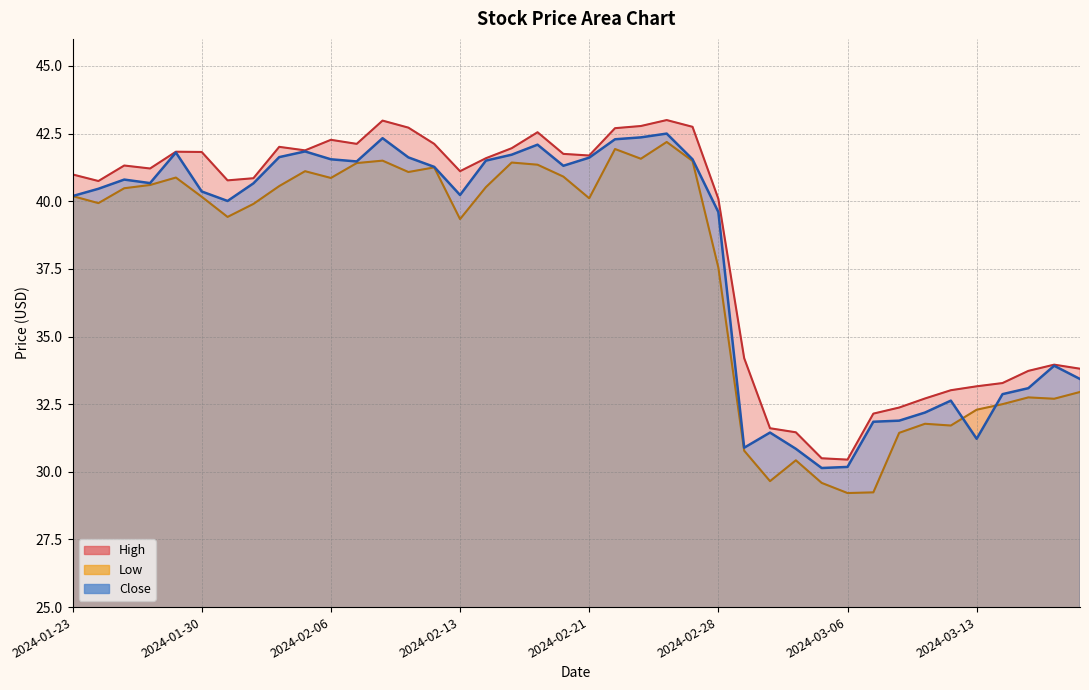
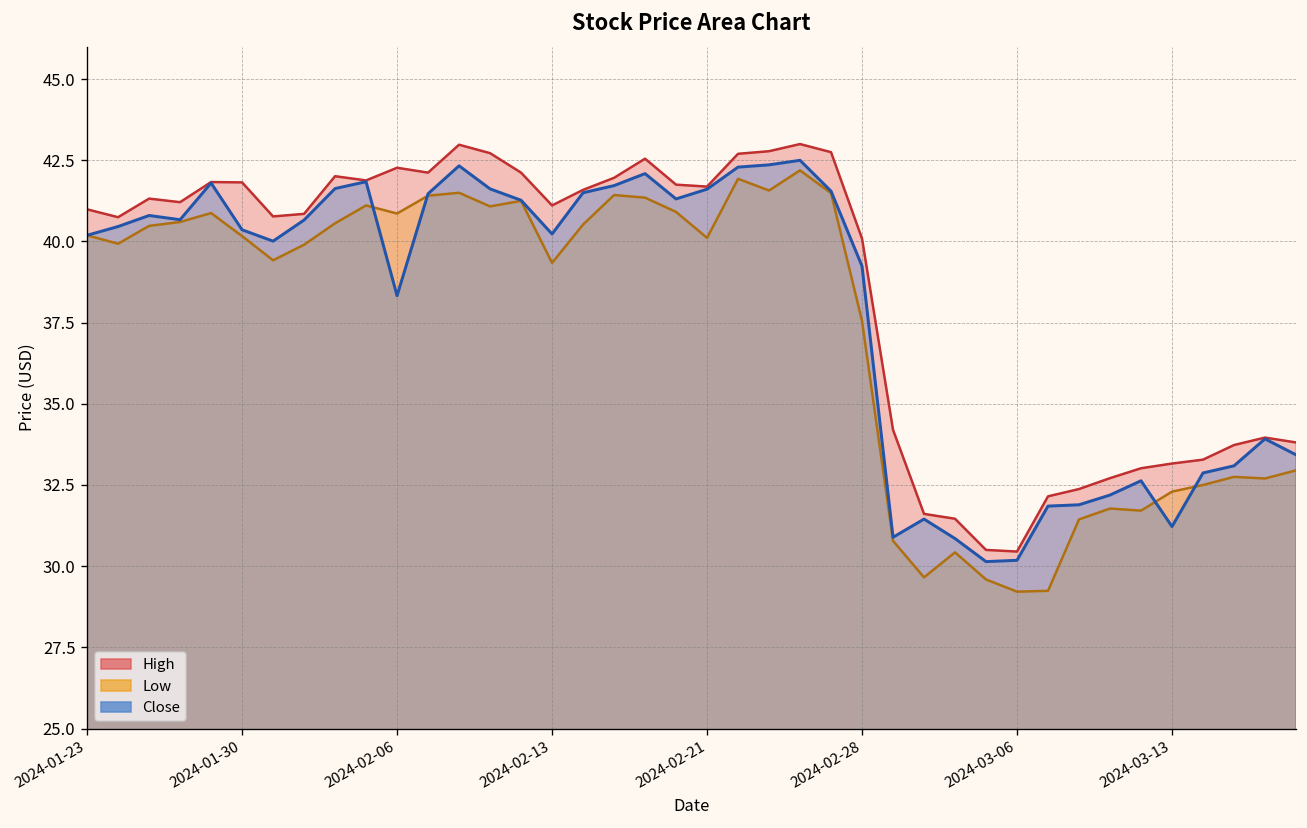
  {
    "Close": {
      "2024-01-30": 40.4,
-     "2024-02-06": 41.6,
+     "2024-02-06": 38.3,
      "2024-02-13": 40.2,
-     "2024-02-28": 39.6,
+     "2024-02-28": 39.2,
      "2024-03-06": 30.2,
      "2024-03-13": 31.2
    }
  }
